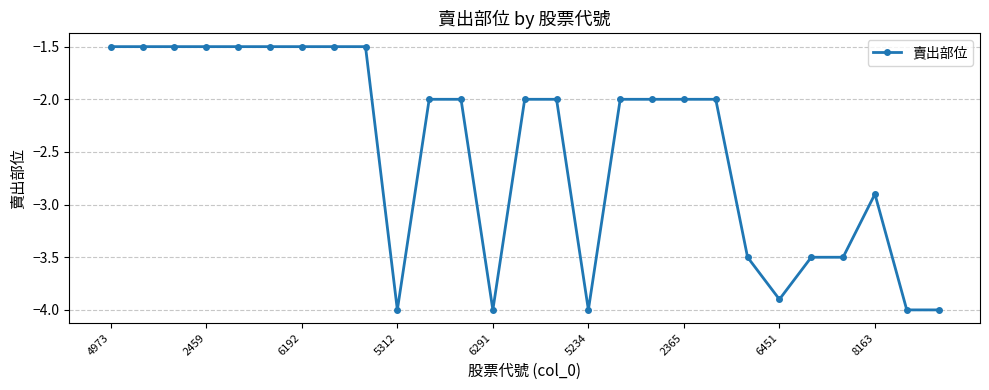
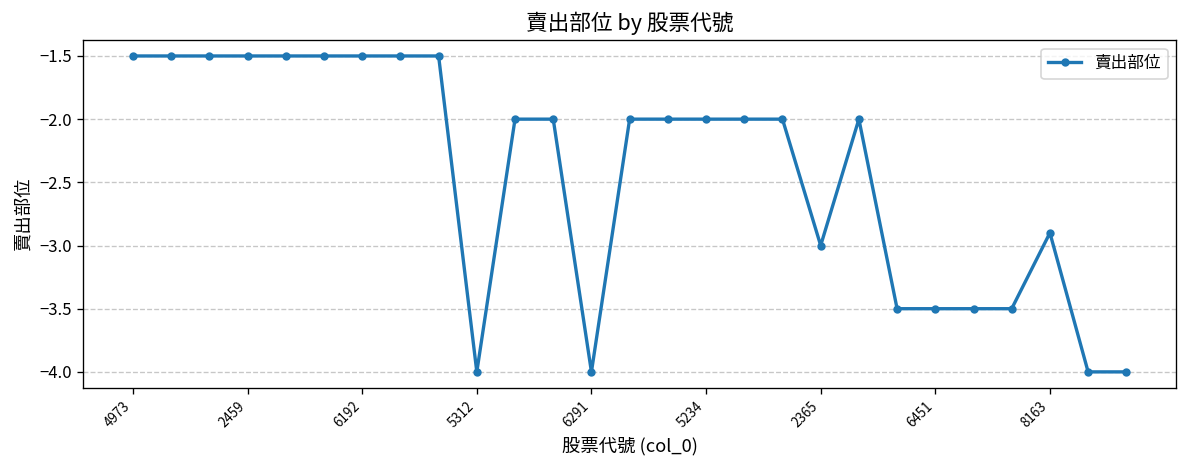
  {
    "4973": -1.5,
    "2459": -1.5,
    "6192": -1.5,
    "5312": -4.0,
    "6291": -4.0,
-   "5234": -4,
-   "2365": -2,
-   "6451": -3.9,
+   "5234": -2,
+   "2365": -3,
+   "6451": -3.5,
    "8163": -2.9
  }
